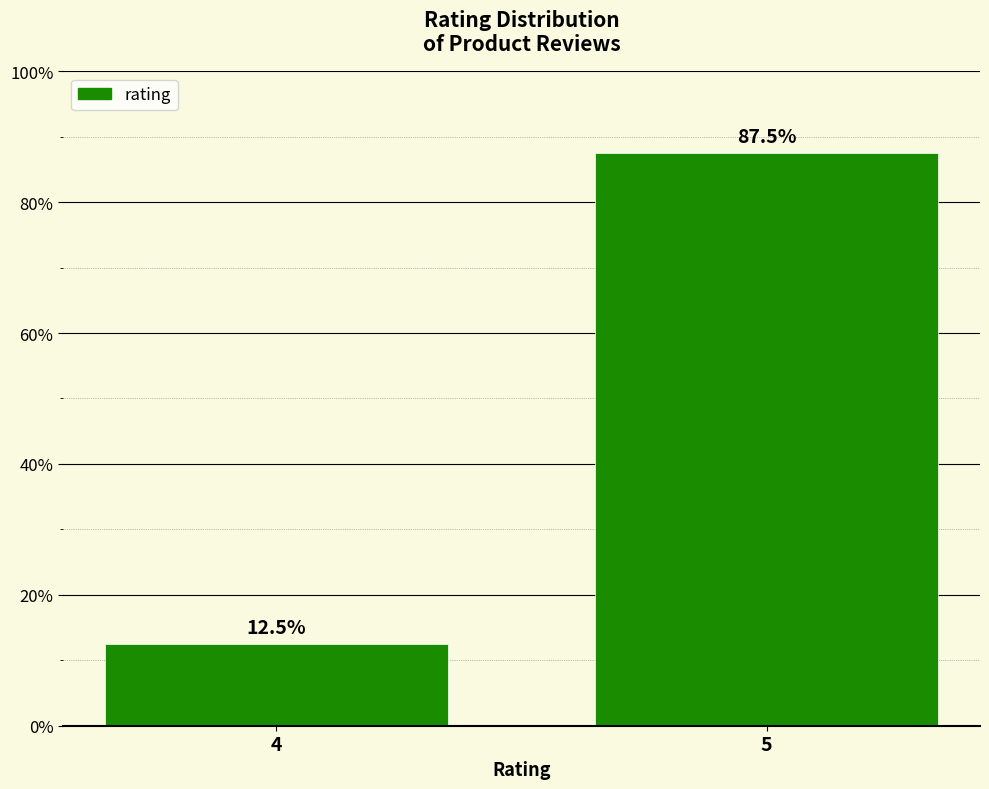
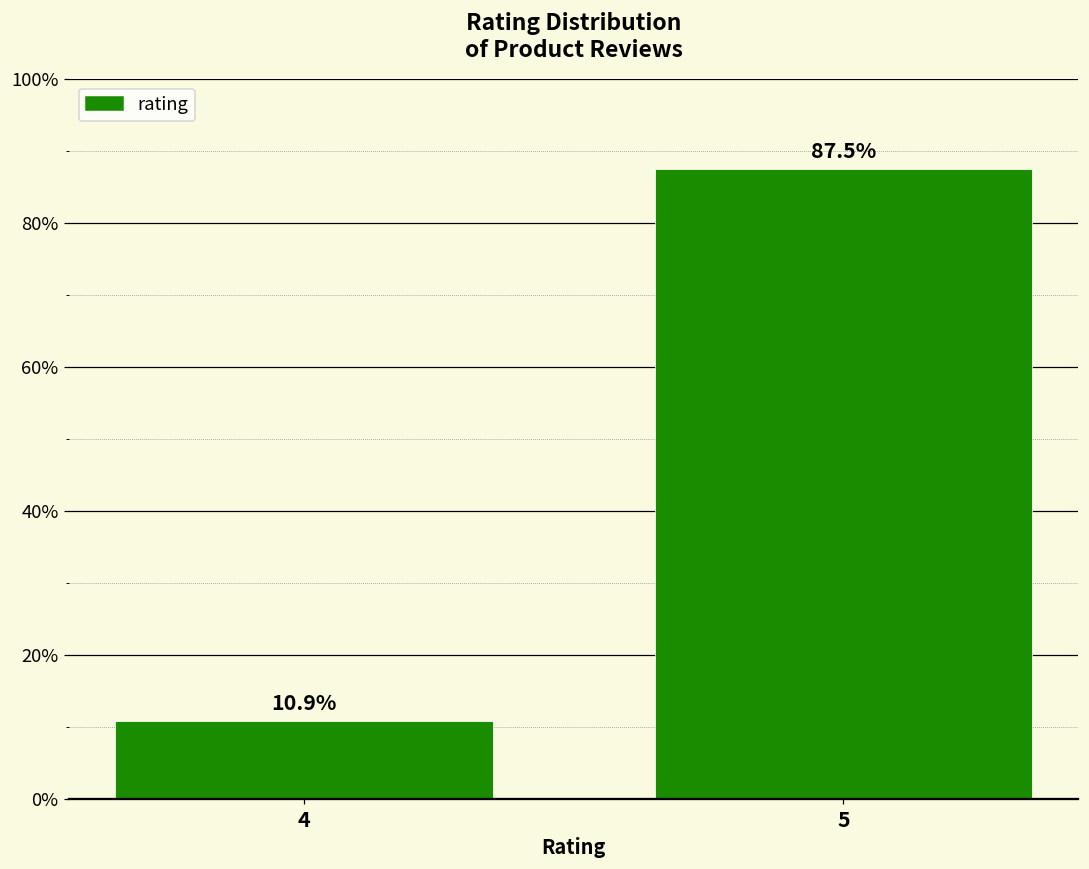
  {
-   "4": "12.5%",
+   "4": "10.9%",
    "5": "87.5%"
  }
